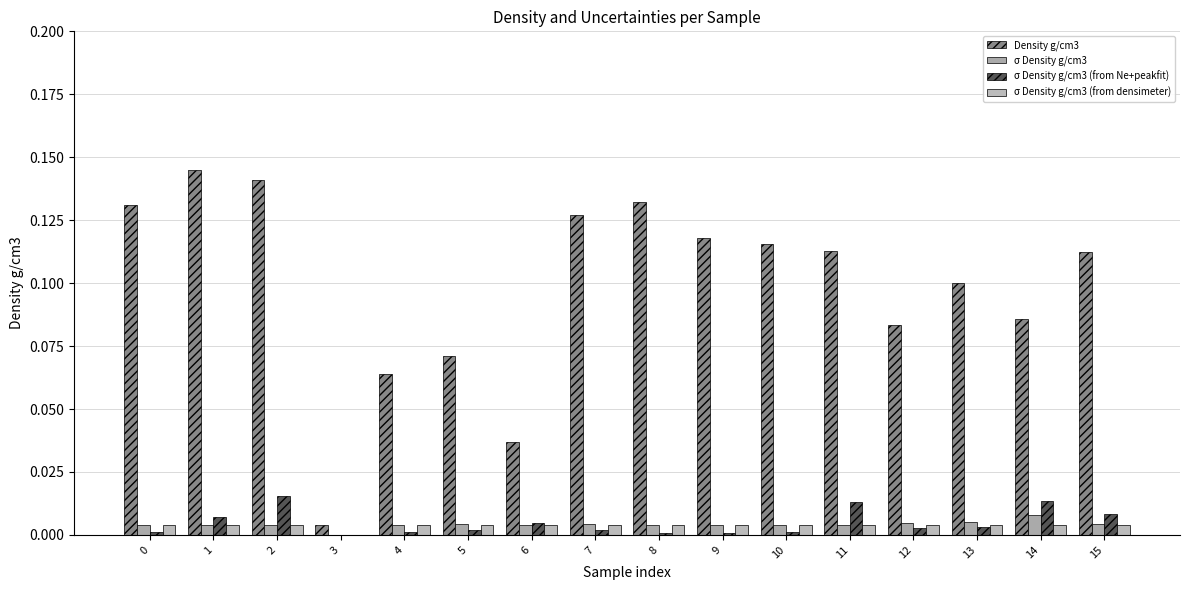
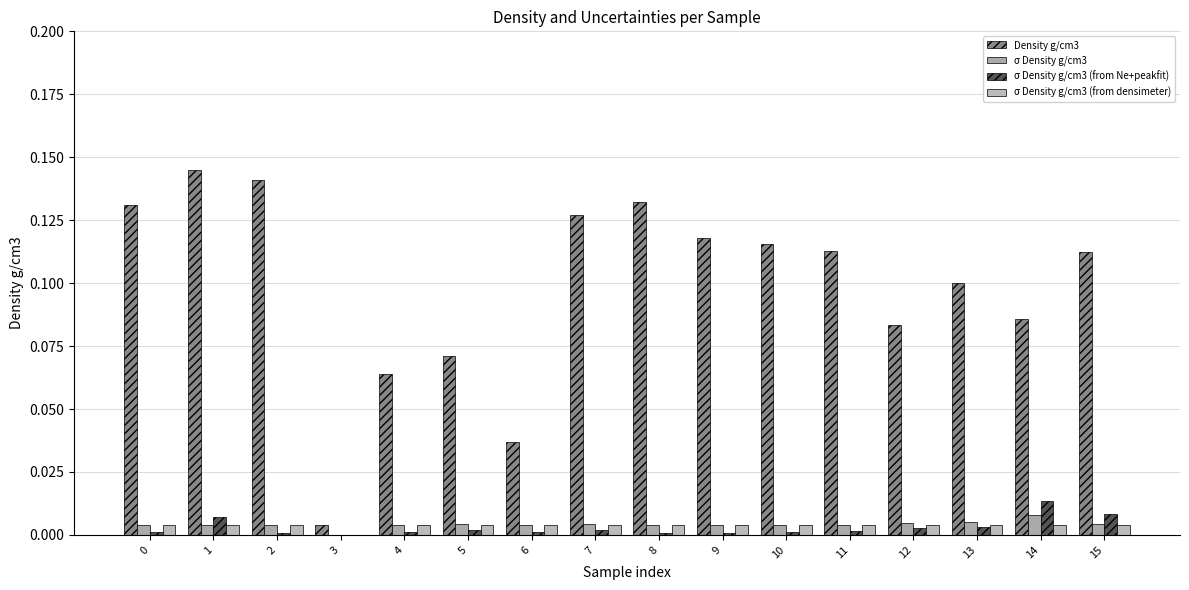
  {
    "σ Density g/cm3 (from Ne+peakfit)": {
      "0": 0.001,
      "1": 0.007,
-     "2": 0.016,
+     "2": 0.001,
      "3": 0.000,
      "4": 0.001,
      "5": 0.002,
-     "6": 0.005,
+     "6": 0.001,
      "7": 0.002,
      "10": 0.001,
-     "11": 0.013,
+     "11": 0.001,
      "12": 0.003,
      "13": 0.003,
      "14": 0.013,
      "15": 0.008
    }
  }
